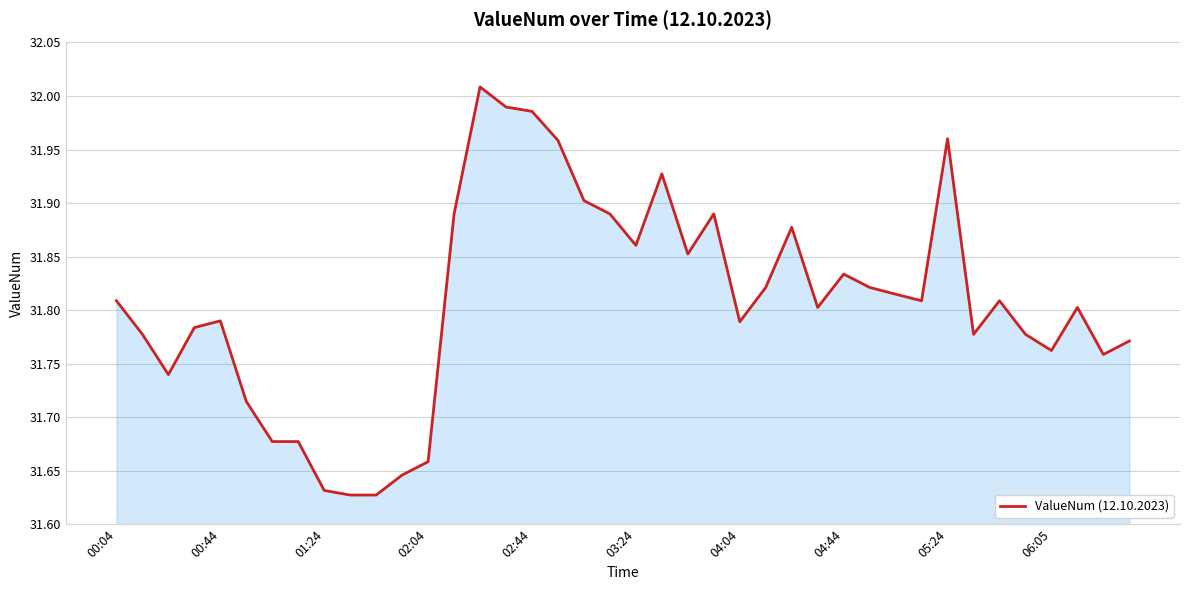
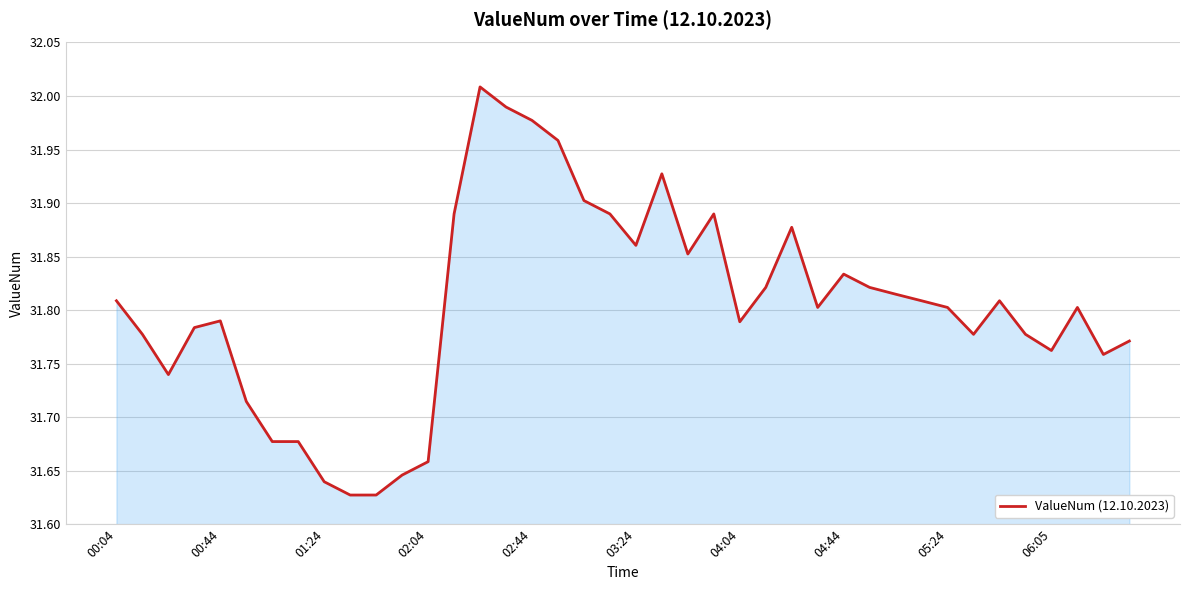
  {
    "00:04": 31.809,
    "00:44": 31.790,
-   "01:24": 31.632,
+   "01:24": 31.640,
    "02:04": 31.658,
-   "02:44": 31.986,
+   "02:44": 31.977,
    "03:24": 31.860,
    "04:04": 31.789,
    "04:44": 31.834,
-   "05:24": 31.960,
+   "05:24": 31.802,
    "06:05": 31.762
  }
